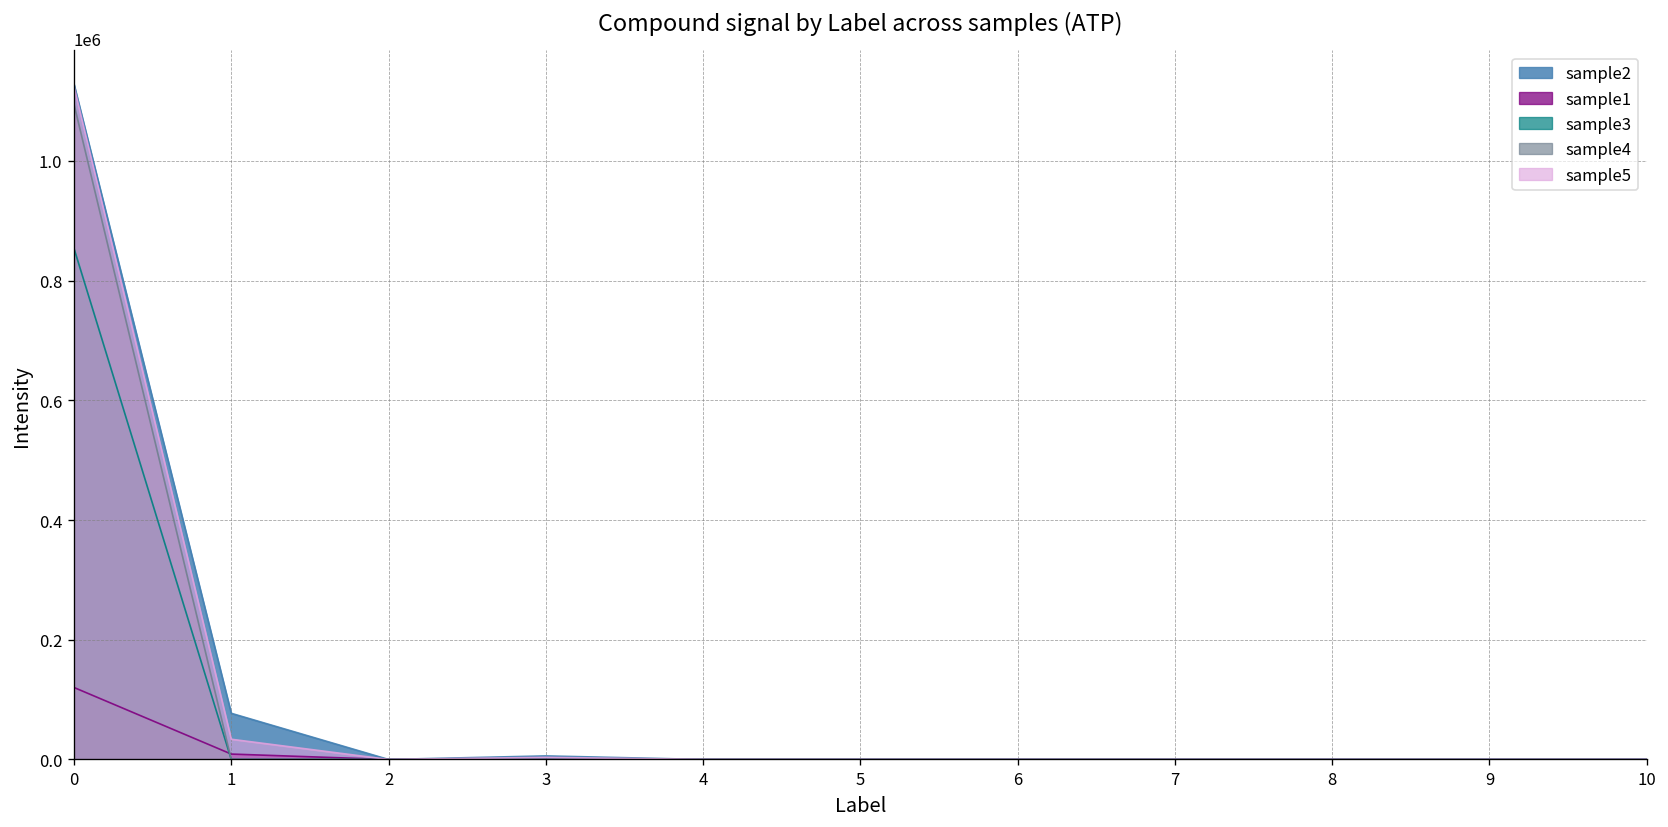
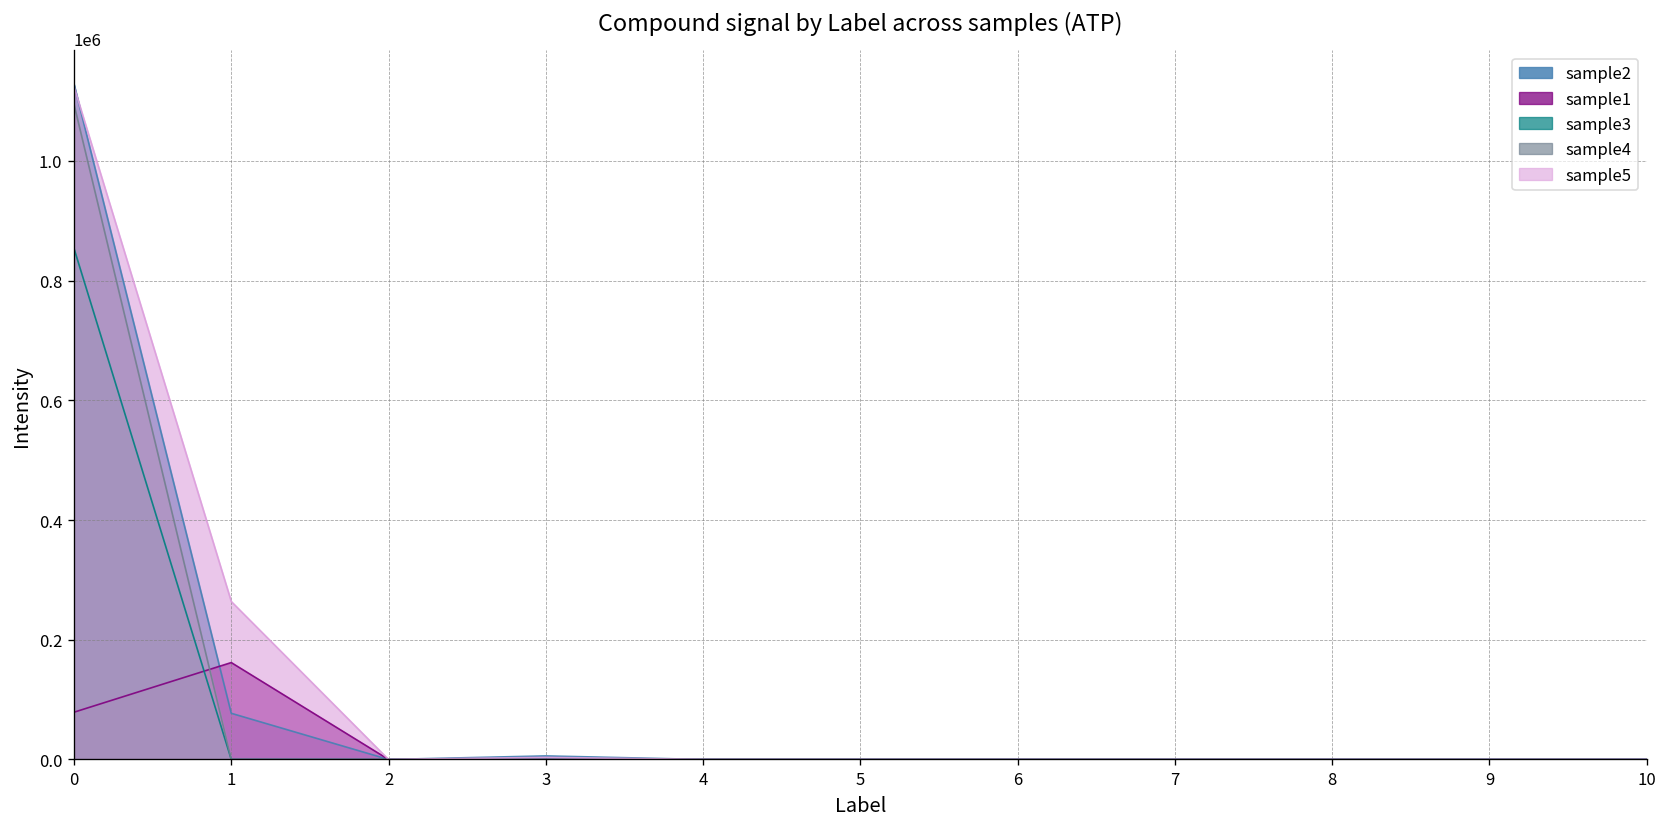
  {
    "sample1": {
-     "0": 120000,
-     "1": 10000
+     "0": 80000,
+     "1": 160000
    },
    "sample5": {
-     "1": 30000
+     "1": 260000
    }
  }
